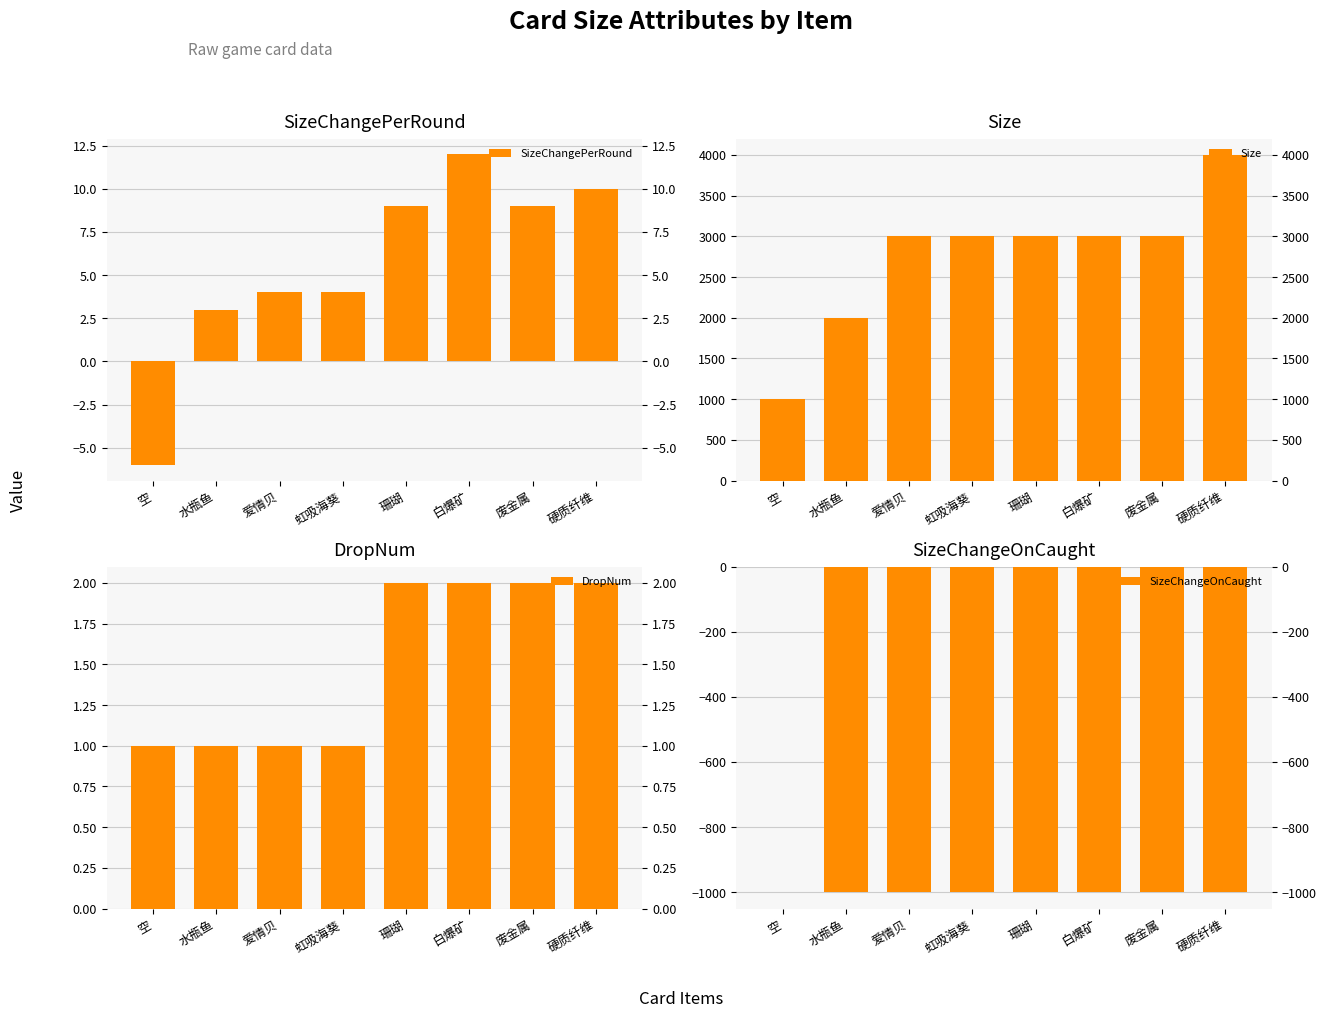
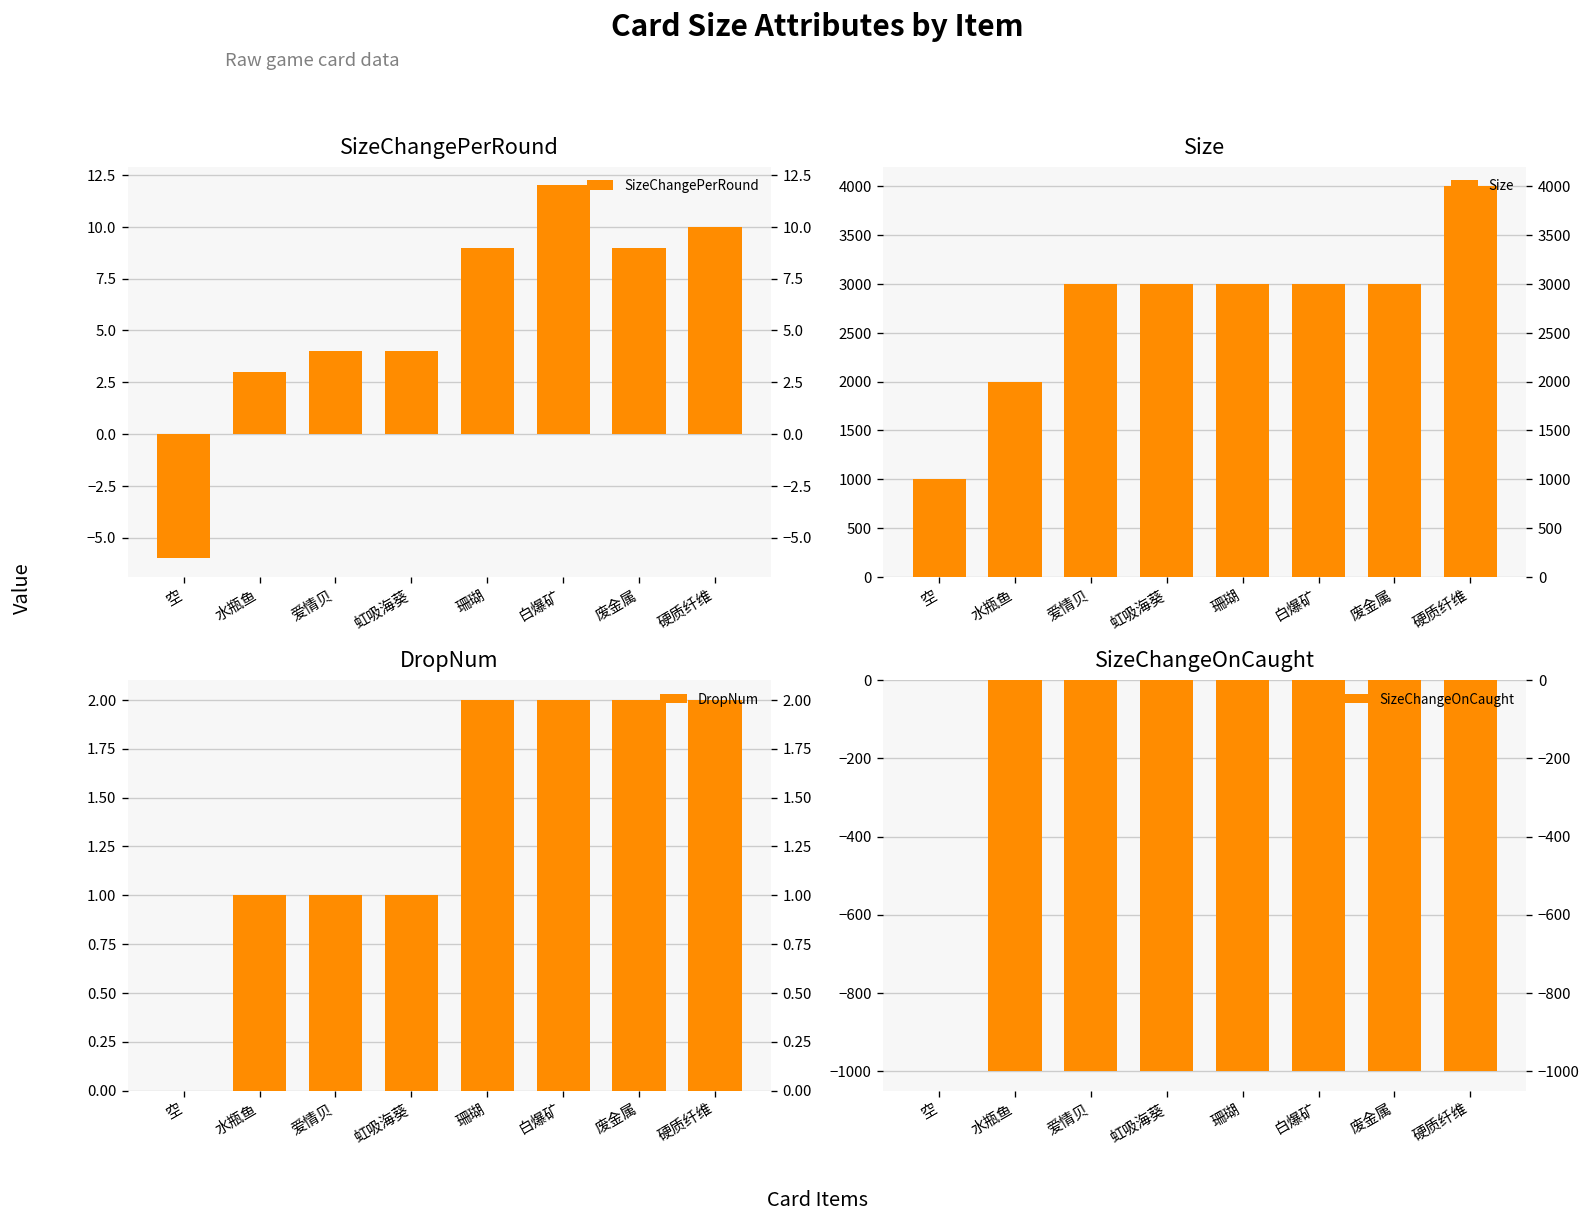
  {
    "SizeChangePerRound": {
      "空": -6.0,
      "水瓶鱼": 3.0,
      "爱情贝": 4.0,
      "虹吸海葵": 4.0,
      "珊瑚": 9.0,
      "白爆矿": 12.0,
      "废金属": 9.0,
      "硬质纤维": 10.0
    },
    "Size": {
      "空": 1000,
      "水瓶鱼": 2000,
      "爱情贝": 3000,
      "虹吸海葵": 3000,
      "珊瑚": 3000,
      "白爆矿": 3000,
      "废金属": 3000,
      "硬质纤维": 4000
    },
    "DropNum": {
-     "空": 1,
+     "空": 0,
      "水瓶鱼": 1,
      "爱情贝": 1,
      "虹吸海葵": 1,
      "珊瑚": 2,
      "白爆矿": 2,
      "废金属": 2,
      "硬质纤维": 2
    },
    "SizeChangeOnCaught": {
      "空": 0,
      "水瓶鱼": -1000,
      "爱情贝": -1000,
      "虹吸海葵": -1000,
      "珊瑚": -1000,
      "白爆矿": -1000,
      "废金属": -1000,
      "硬质纤维": -1000
    }
  }
